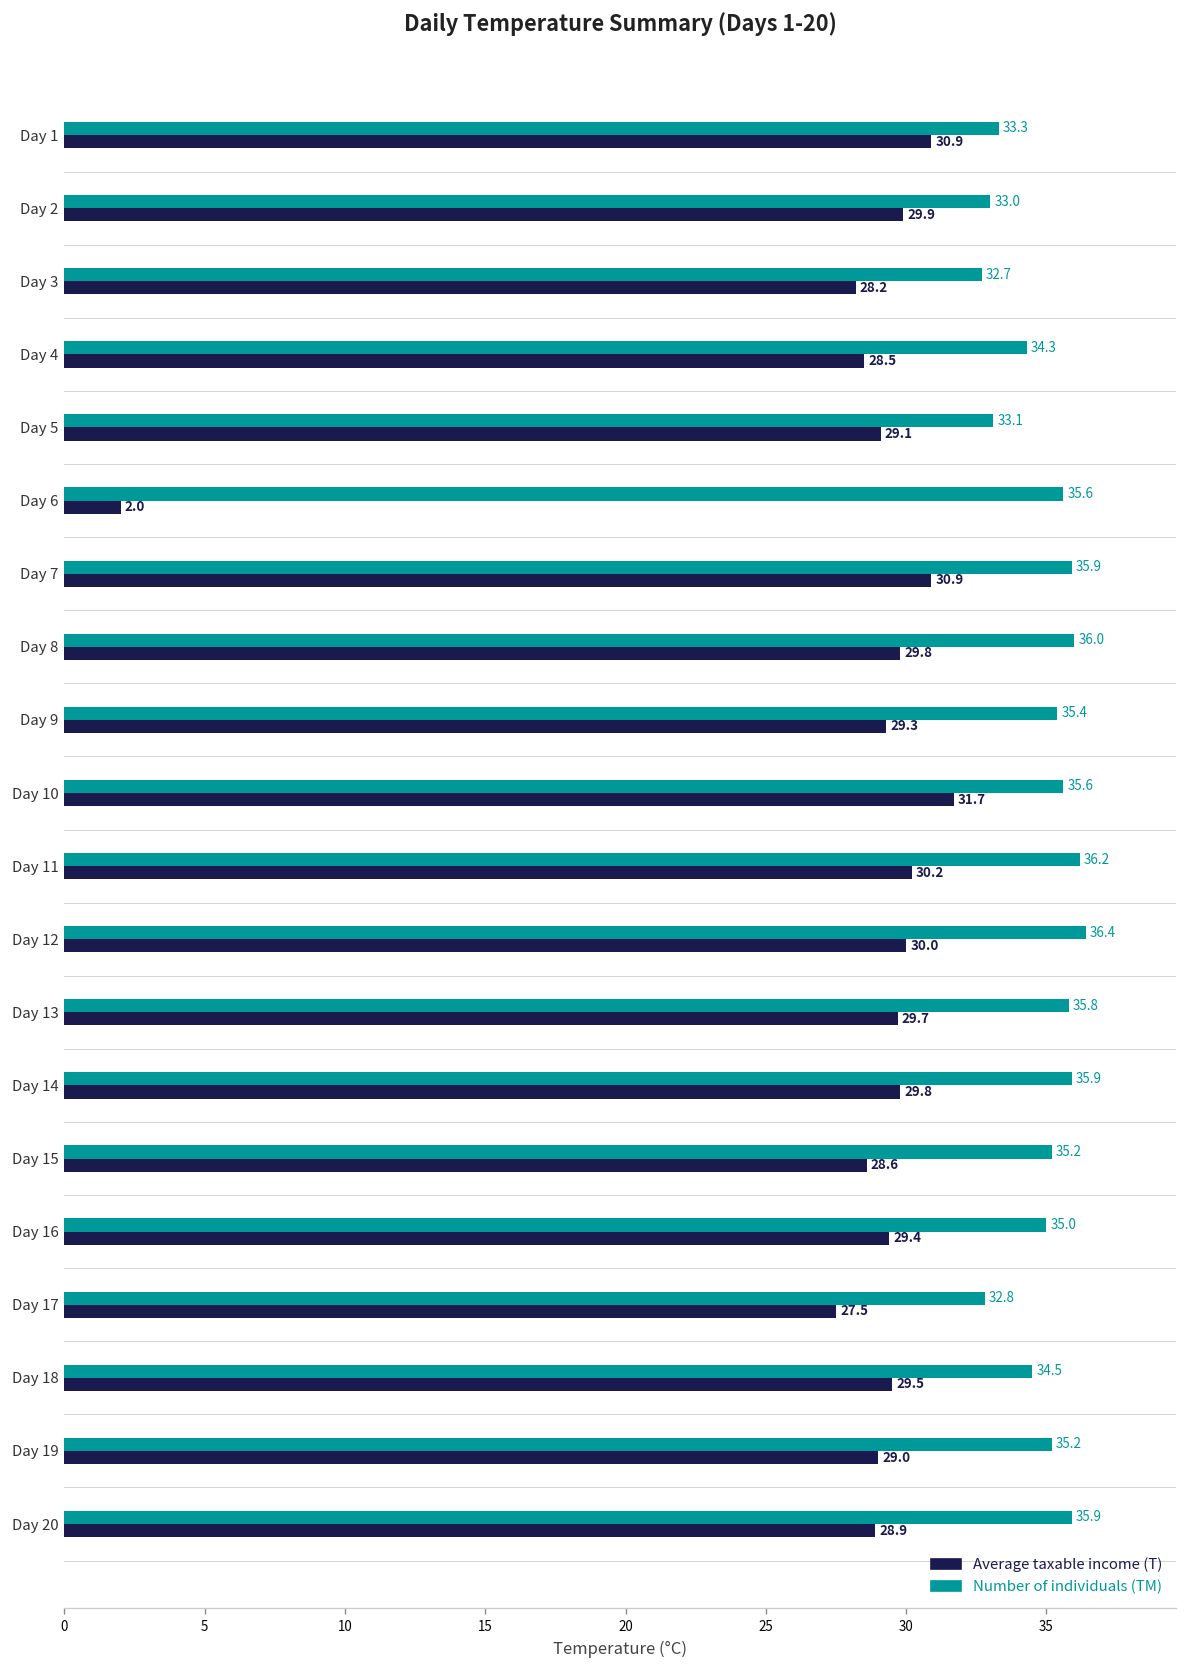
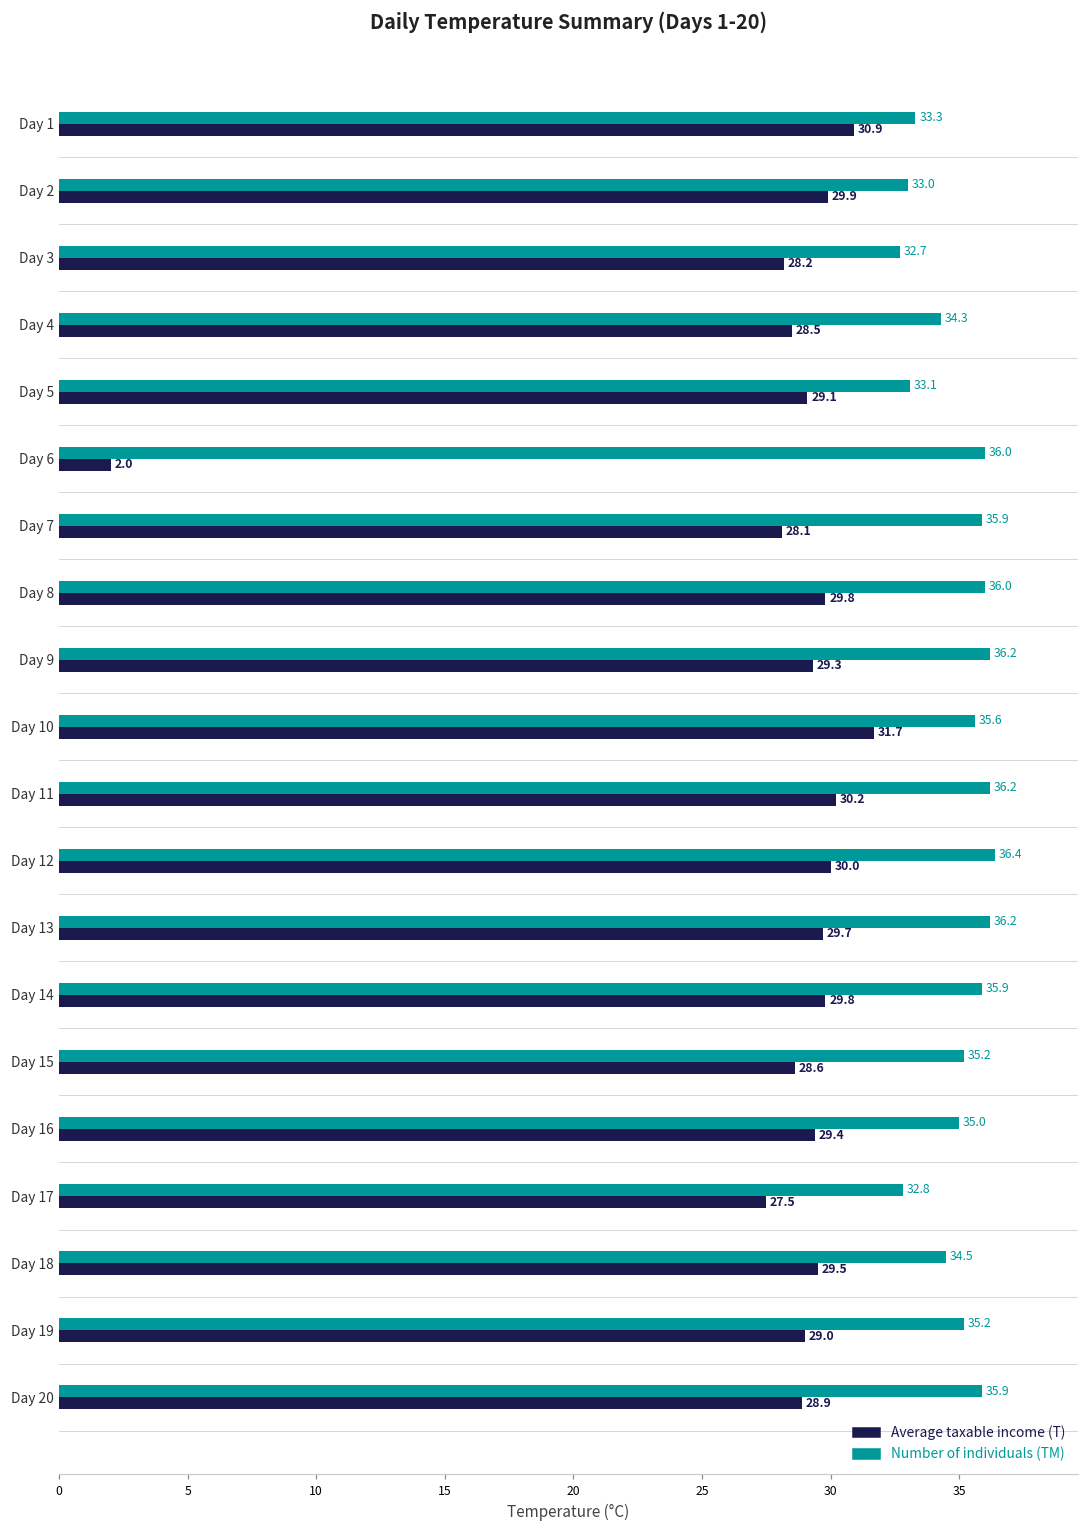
  {
    "Average taxable income (T)": {
      "Day 1": 30.9,
      "Day 2": 29.9,
      "Day 3": 28.2,
      "Day 4": 28.5,
      "Day 5": 29.1,
      "Day 6": 2.0,
-     "Day 7": 30.9,
+     "Day 7": 28.1,
      "Day 8": 29.8,
      "Day 9": 29.3,
      "Day 10": 31.7,
      "Day 11": 30.2,
      "Day 12": 30.0,
      "Day 13": 29.7,
      "Day 14": 29.8,
      "Day 15": 28.6,
      "Day 16": 29.4,
      "Day 17": 27.5,
      "Day 18": 29.5,
      "Day 19": 29.0,
      "Day 20": 28.9
    },
    "Number of individuals (TM)": {
      "Day 1": 33.3,
      "Day 2": 33.0,
      "Day 3": 32.7,
      "Day 4": 34.3,
      "Day 5": 33.1,
-     "Day 6": 35.6,
+     "Day 6": 36.0,
      "Day 7": 35.9,
      "Day 8": 36.0,
-     "Day 9": 35.4,
+     "Day 9": 36.2,
      "Day 10": 35.6,
      "Day 11": 36.2,
      "Day 12": 36.4,
-     "Day 13": 35.8,
+     "Day 13": 36.2,
      "Day 14": 35.9,
      "Day 15": 35.2,
      "Day 16": 35.0,
      "Day 17": 32.8,
      "Day 18": 34.5,
      "Day 19": 35.2,
      "Day 20": 35.9
    }
  }
